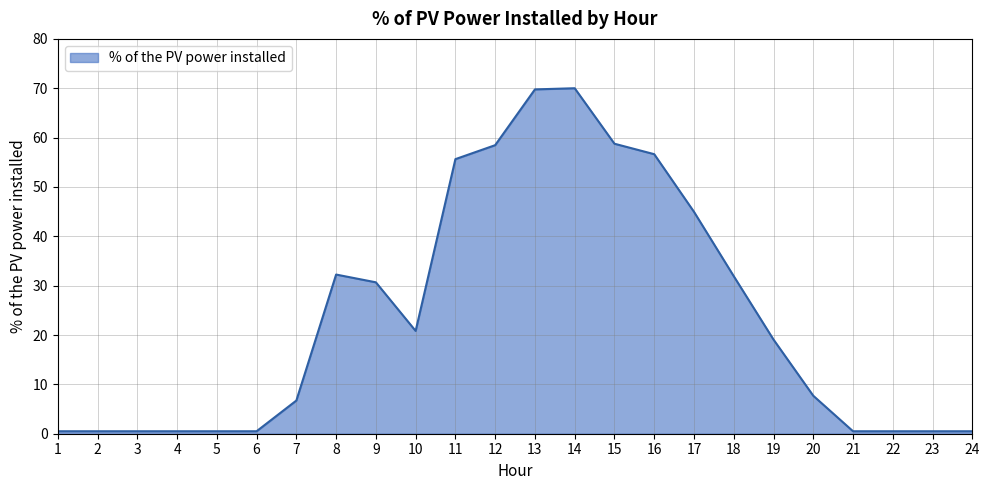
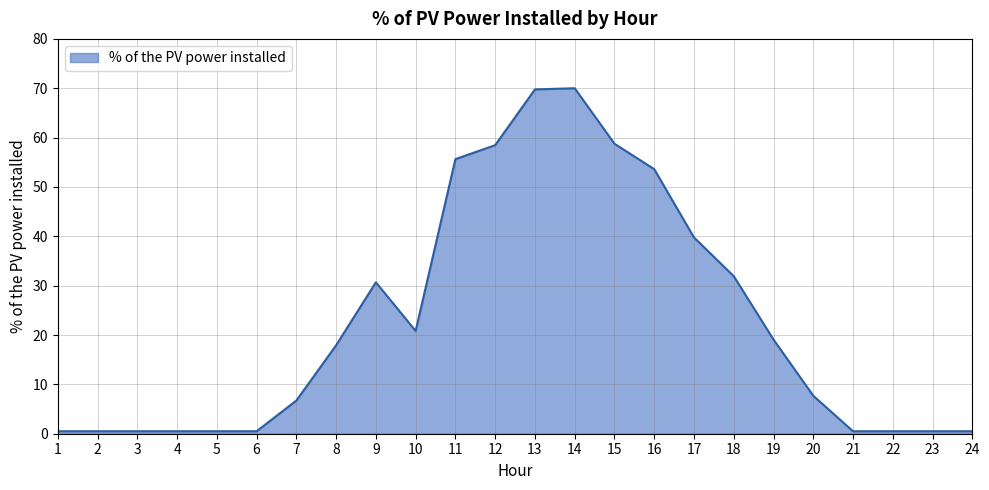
  {
    "1": 1,
    "2": 1,
    "3": 1,
    "4": 1,
    "5": 1,
    "6": 1,
    "7": 7,
-   "8": 32,
+   "8": 18,
    "9": 31,
    "10": 21,
    "11": 56,
    "12": 58,
    "13": 70,
    "14": 70,
    "15": 59,
-   "16": 57,
-   "17": 45,
+   "16": 54,
+   "17": 40,
    "18": 32,
    "19": 19,
    "20": 8,
    "21": 1,
    "22": 1,
    "23": 1,
    "24": 1
  }
